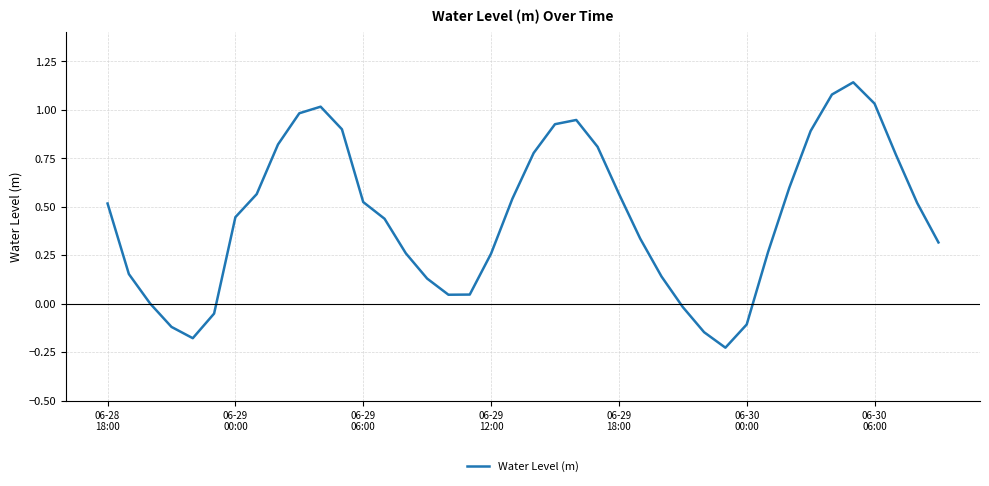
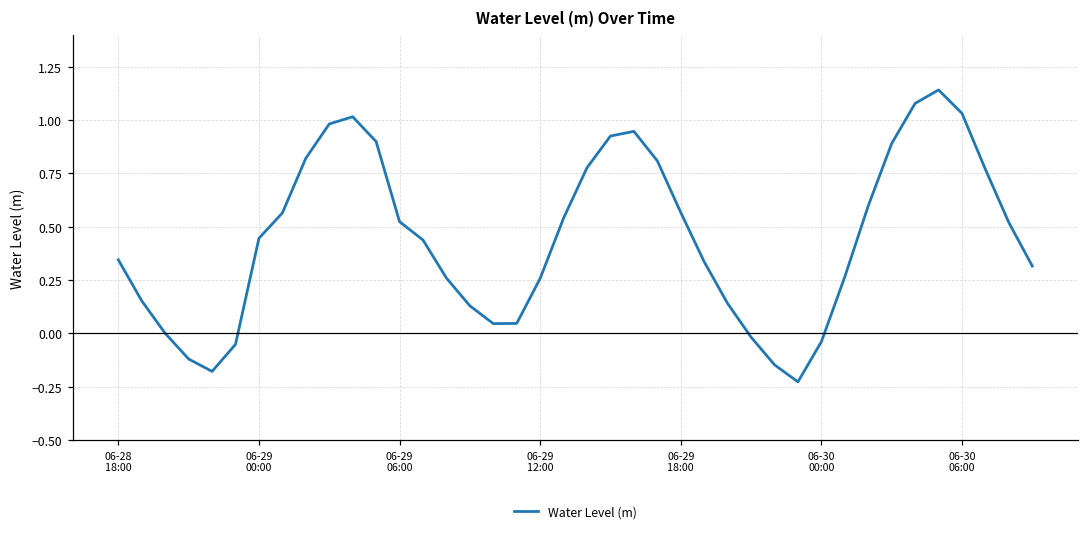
  {
-   "06-28 18:00": 0.52,
+   "06-28 18:00": 0.34,
    "06-29 00:00": 0.45,
    "06-29 06:00": 0.52,
    "06-29 12:00": 0.26,
    "06-29 18:00": 0.57,
-   "06-30 00:00": -0.11,
+   "06-30 00:00": -0.04,
    "06-30 06:00": 1.03
  }
